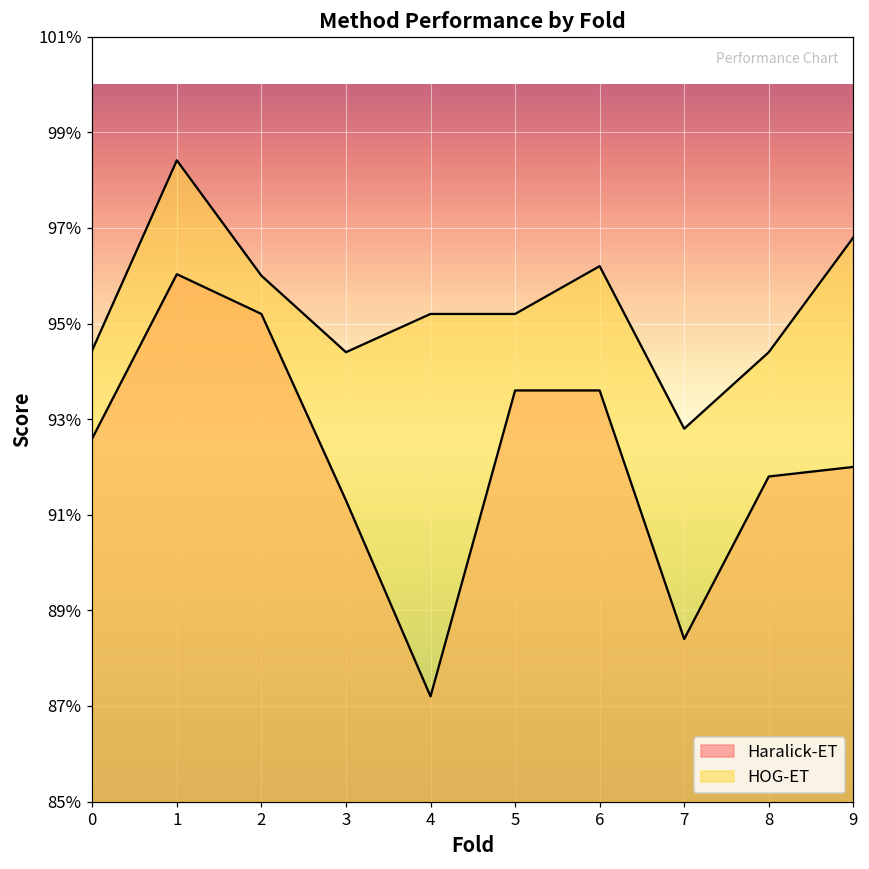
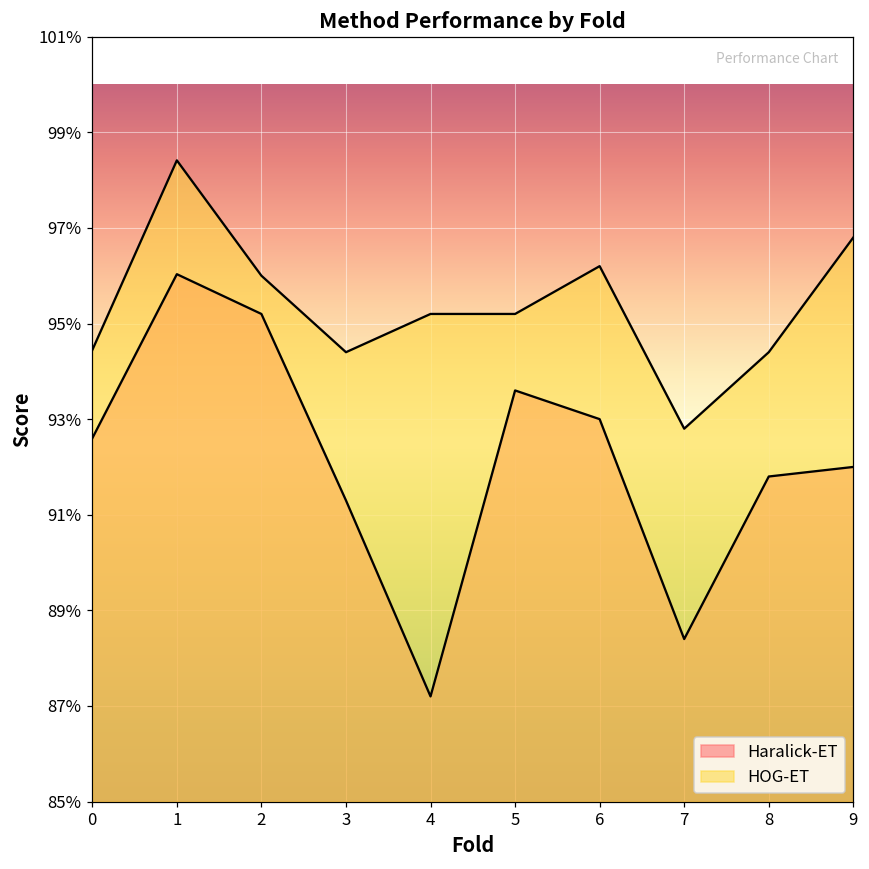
  {
    "Haralick-ET": {
      "0": "92.6%",
      "1": "96.0%",
      "2": "95.2%",
      "3": "91.3%",
      "4": "87.2%",
      "5": "93.6%",
-     "6": "93.6%",
+     "6": "93.0%",
      "7": "88.4%",
      "8": "91.8%",
      "9": "92.0%"
    },
    "HOG-ET": {
      "0": "94.4%",
      "1": "98.4%",
      "2": "96.0%",
      "3": "94.4%",
      "4": "95.2%",
      "5": "95.2%",
      "6": "96.2%",
      "7": "92.8%",
      "8": "94.4%",
      "9": "96.8%"
    }
  }
